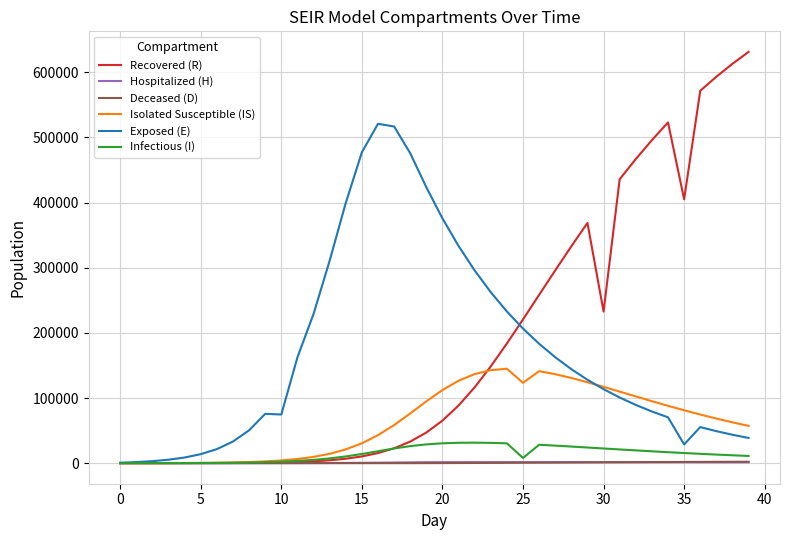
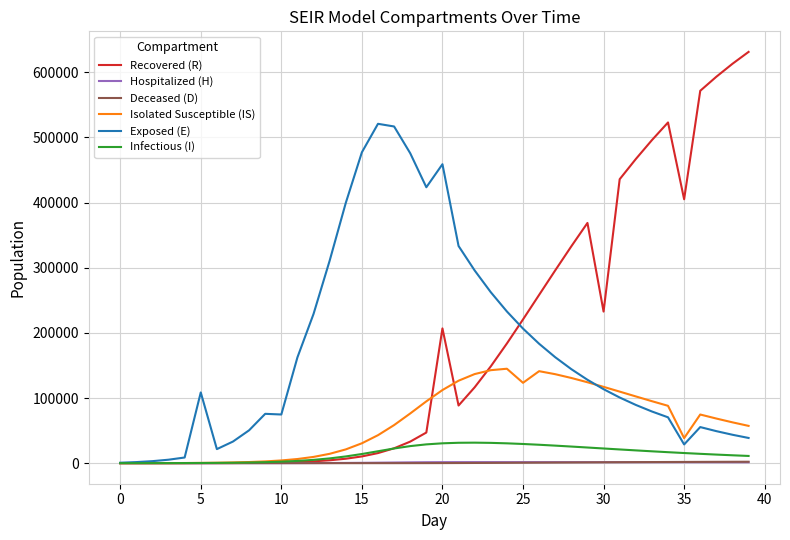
  {
    "Recovered (R)": {
-     "20": 70000,
+     "20": 210000,
      "25": 220000,
      "30": 230000,
      "35": 400000
    },
    "Isolated Susceptible (IS)": {
      "15": 30000,
      "20": 110000,
      "25": 120000,
-     "35": 80000
+     "35": 40000
    },
    "Exposed (E)": {
-     "5": 10000,
+     "5": 110000,
      "10": 70000,
      "15": 480000,
-     "20": 380000,
+     "20": 460000,
      "25": 210000,
      "35": 30000
    },
    "Infectious (I)": {
      "20": 30000,
-     "25": 10000,
+     "25": 30000,
      "30": 20000,
      "35": 20000
    }
  }
